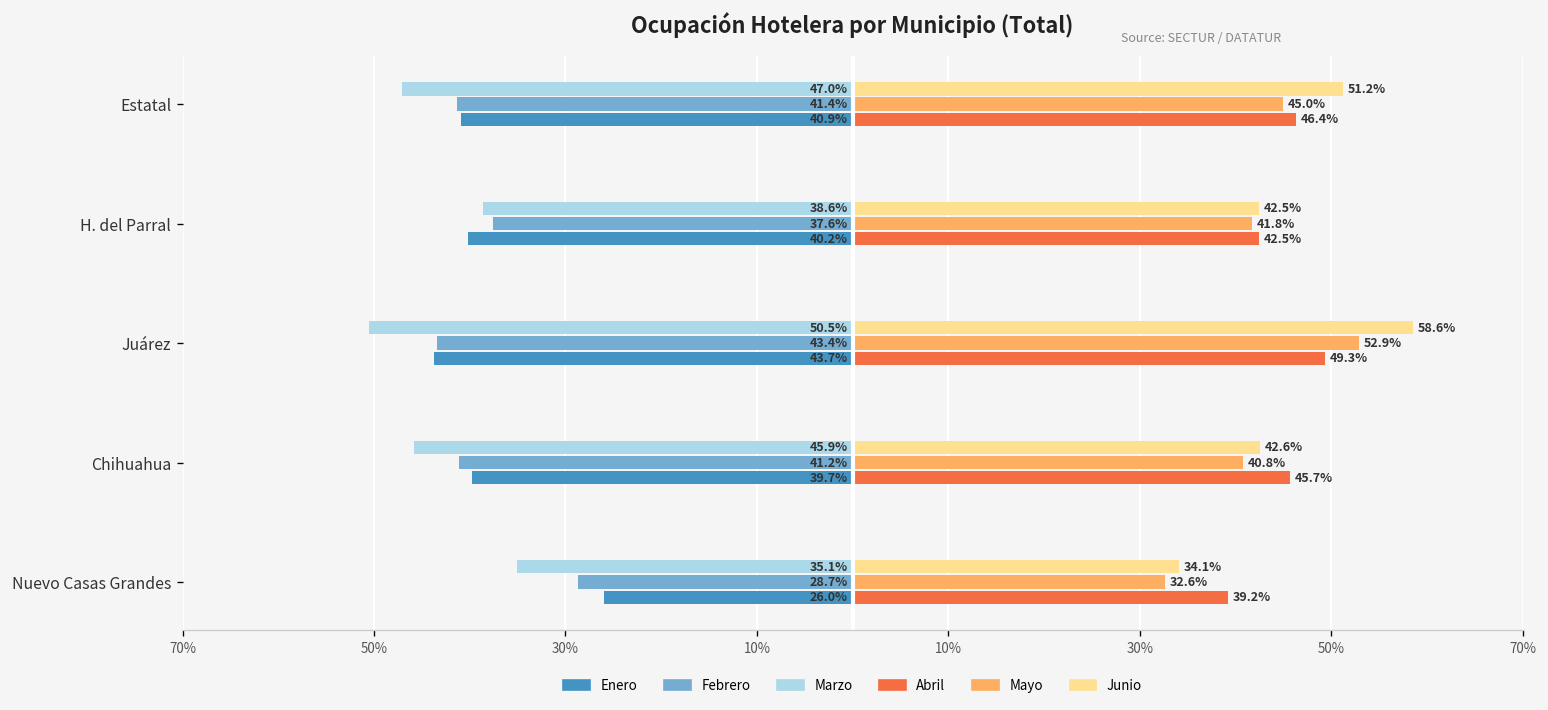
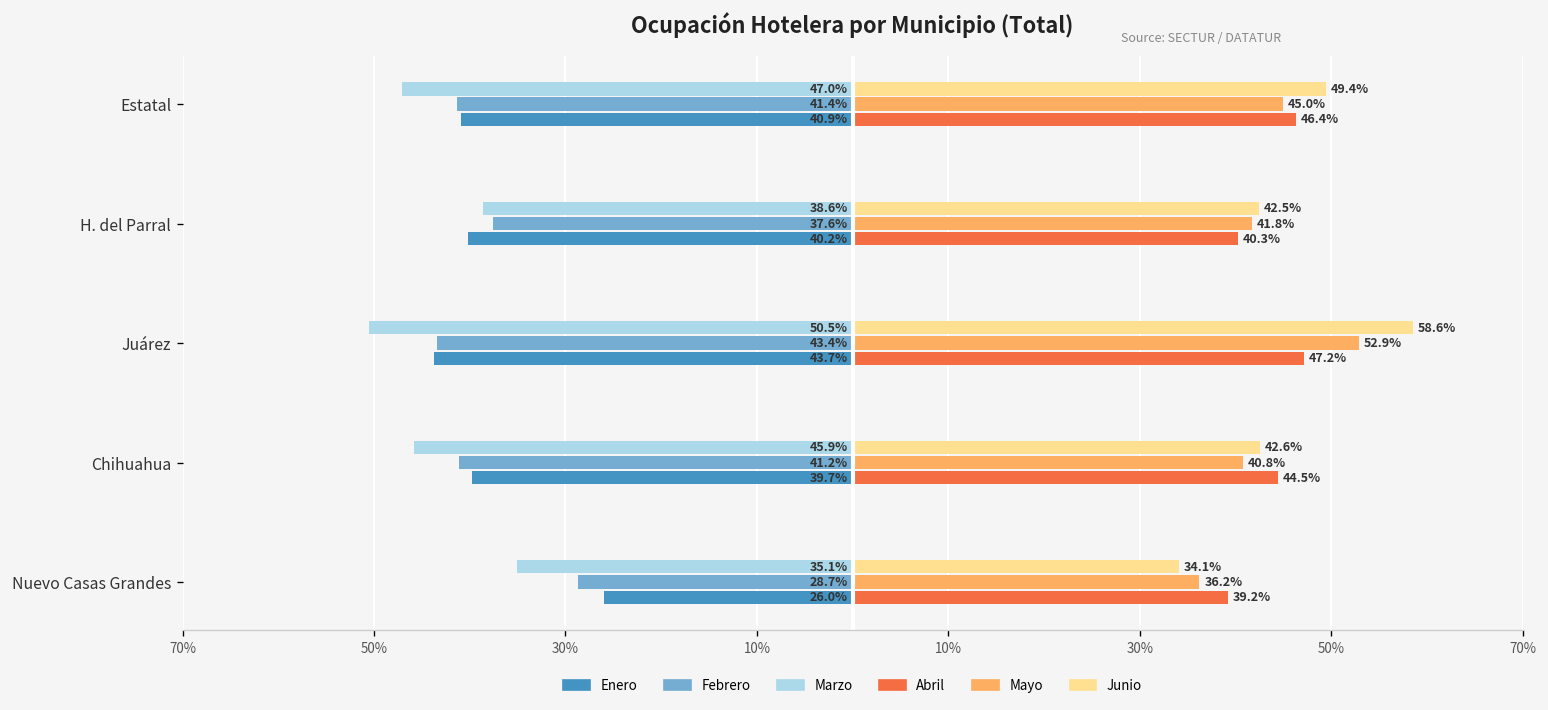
  {
    "Abril": {
      "Estatal": "46.4%",
-     "H. del Parral": "42.5%",
-     "Juárez": "49.3%",
-     "Chihuahua": "45.7%",
+     "H. del Parral": "40.3%",
+     "Juárez": "47.2%",
+     "Chihuahua": "44.5%",
      "Nuevo Casas Grandes": "39.2%"
    },
    "Mayo": {
      "Estatal": "45.0%",
      "H. del Parral": "41.8%",
      "Juárez": "52.9%",
      "Chihuahua": "40.8%",
-     "Nuevo Casas Grandes": "32.6%"
+     "Nuevo Casas Grandes": "36.2%"
    },
    "Junio": {
-     "Estatal": "51.2%",
+     "Estatal": "49.4%",
      "H. del Parral": "42.5%",
      "Juárez": "58.6%",
      "Chihuahua": "42.6%",
      "Nuevo Casas Grandes": "34.1%"
    }
  }
